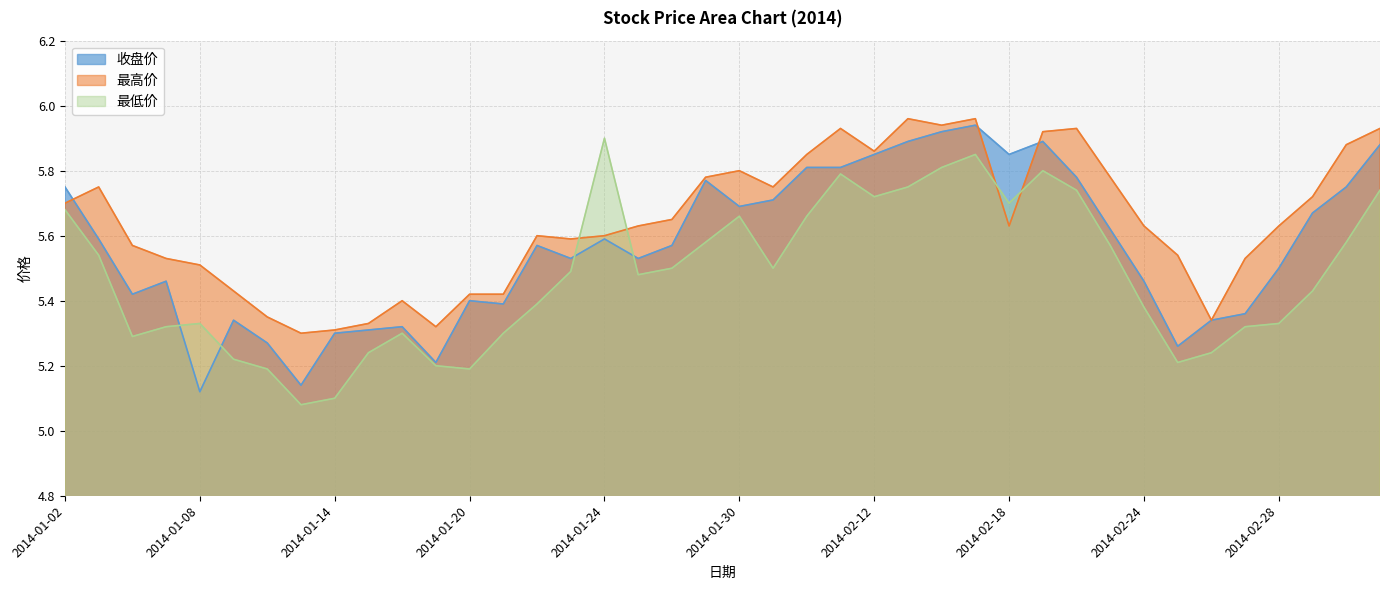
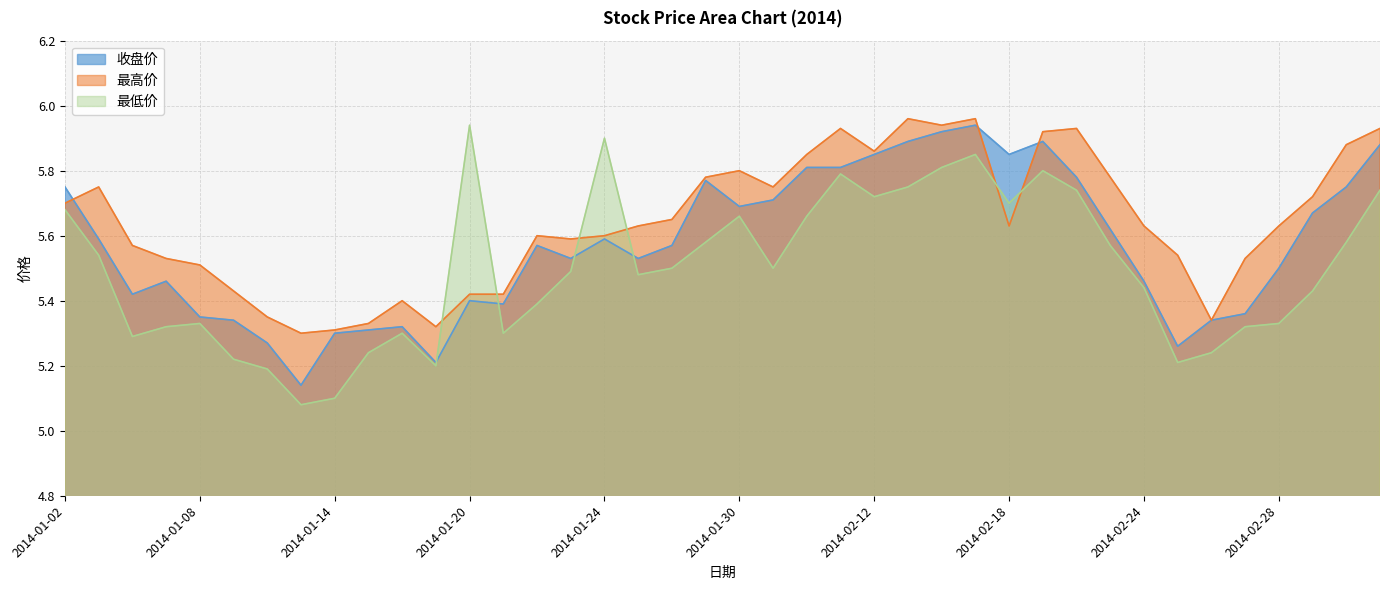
  {
    "收盘价": {
      "2014-01-02": 5.75,
-     "2014-01-08": 5.12,
+     "2014-01-08": 5.35,
      "2014-01-14": 5.30,
      "2014-01-20": 5.40,
      "2014-01-24": 5.59,
      "2014-01-30": 5.69,
      "2014-02-12": 5.85,
      "2014-02-18": 5.85,
      "2014-02-24": 5.46,
      "2014-02-28": 5.50
    },
    "最高价": {
      "2014-01-02": 5.70,
      "2014-01-08": 5.51,
      "2014-01-14": 5.31,
      "2014-01-20": 5.42,
      "2014-01-24": 5.60,
      "2014-01-30": 5.80,
      "2014-02-12": 5.86,
      "2014-02-18": 5.63,
      "2014-02-24": 5.63,
      "2014-02-28": 5.63
    },
    "最低价": {
      "2014-01-02": 5.68,
      "2014-01-08": 5.33,
      "2014-01-14": 5.10,
-     "2014-01-20": 5.19,
+     "2014-01-20": 5.94,
      "2014-01-24": 5.90,
      "2014-01-30": 5.66,
      "2014-02-12": 5.72,
      "2014-02-18": 5.70,
-     "2014-02-24": 5.38,
+     "2014-02-24": 5.44,
      "2014-02-28": 5.33
    }
  }
